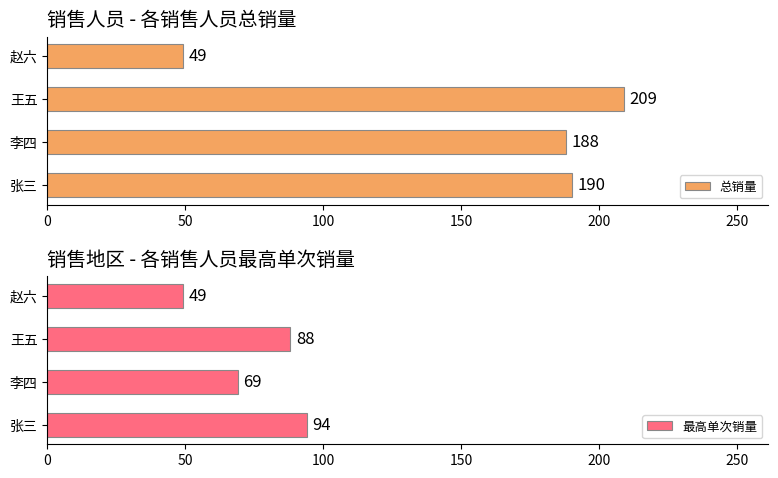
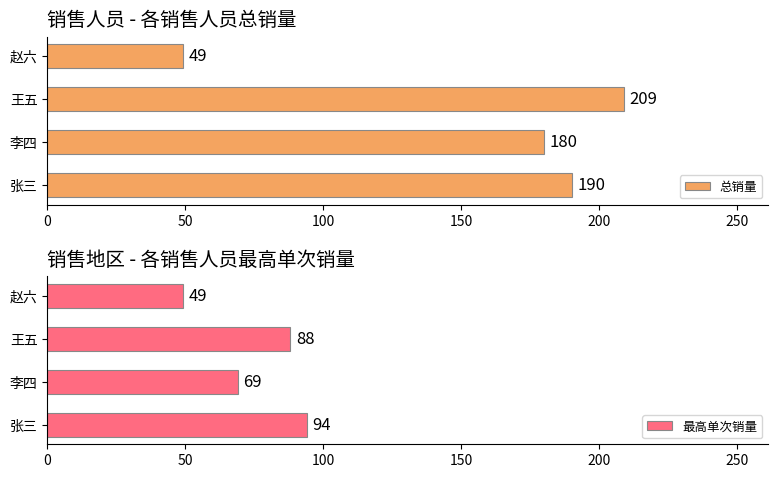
  {
    "销售人员 - 各销售人员总销量": {
      "赵六": 49,
      "王五": 209,
-     "李四": 188,
+     "李四": 180,
      "张三": 190
    },
    "销售地区 - 各销售人员最高单次销量": {
      "赵六": 49,
      "王五": 88,
      "李四": 69,
      "张三": 94
    }
  }
